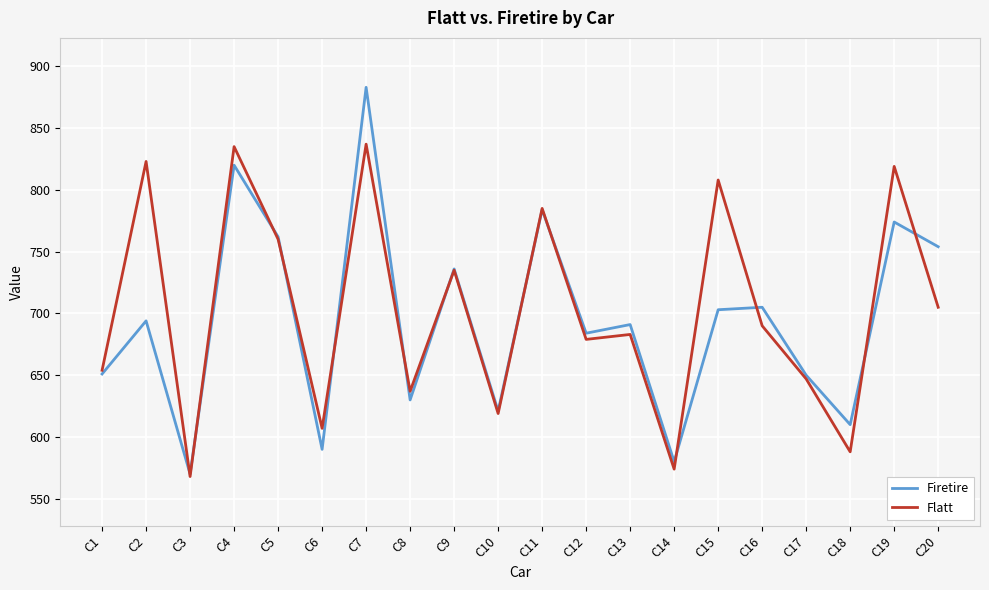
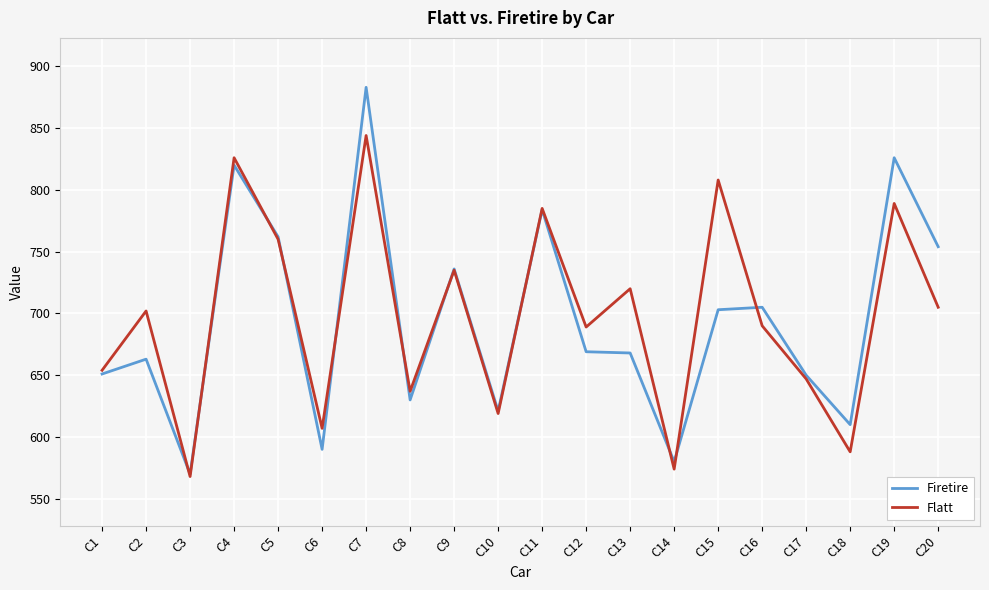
  {
    "Firetire": {
      "C1": 651,
-     "C2": 694,
+     "C2": 663,
      "C4": 820,
      "C6": 590,
      "C7": 883,
      "C8": 630,
-     "C12": 684,
-     "C13": 691,
+     "C12": 669,
+     "C13": 668,
      "C14": 580,
      "C15": 703,
      "C16": 705,
      "C17": 650,
      "C18": 610,
-     "C19": 774,
+     "C19": 826,
      "C20": 754
    },
    "Flatt": {
      "C1": 654,
-     "C2": 823,
-     "C4": 835,
+     "C2": 702,
+     "C4": 826,
      "C6": 607,
-     "C7": 837,
+     "C7": 844,
      "C8": 637,
-     "C12": 679,
-     "C13": 683,
+     "C12": 689,
+     "C13": 720,
      "C14": 574,
      "C15": 808,
      "C16": 690,
      "C17": 647,
      "C18": 588,
-     "C19": 819,
+     "C19": 789,
      "C20": 705
    }
  }
